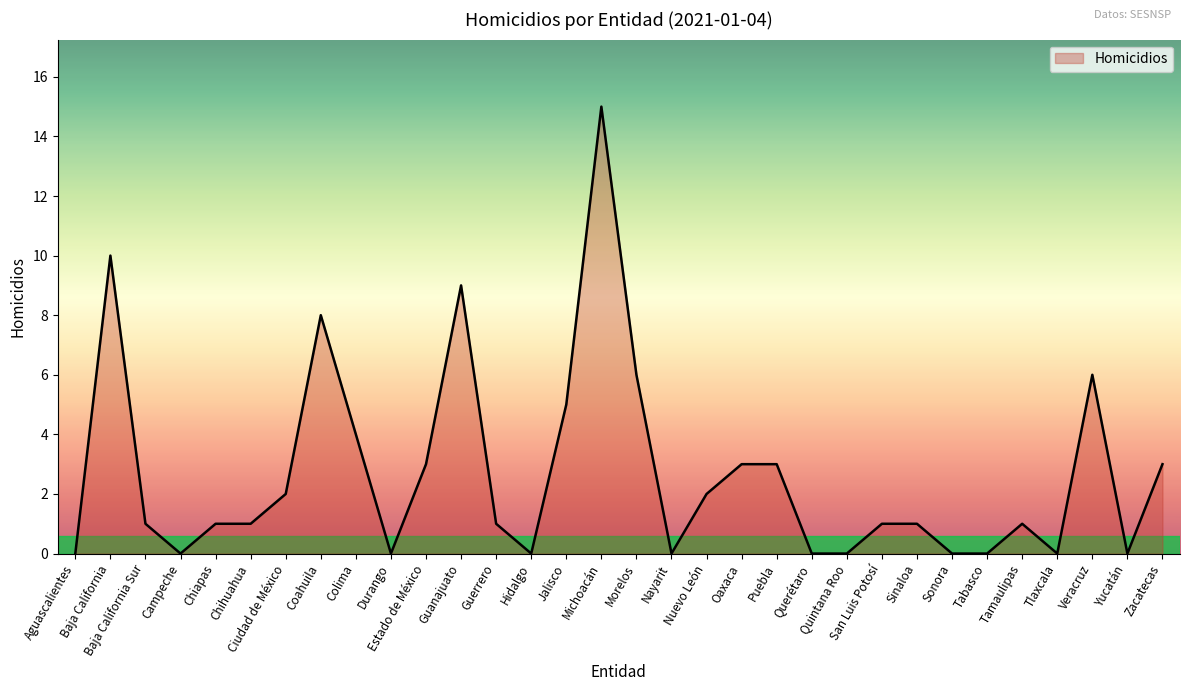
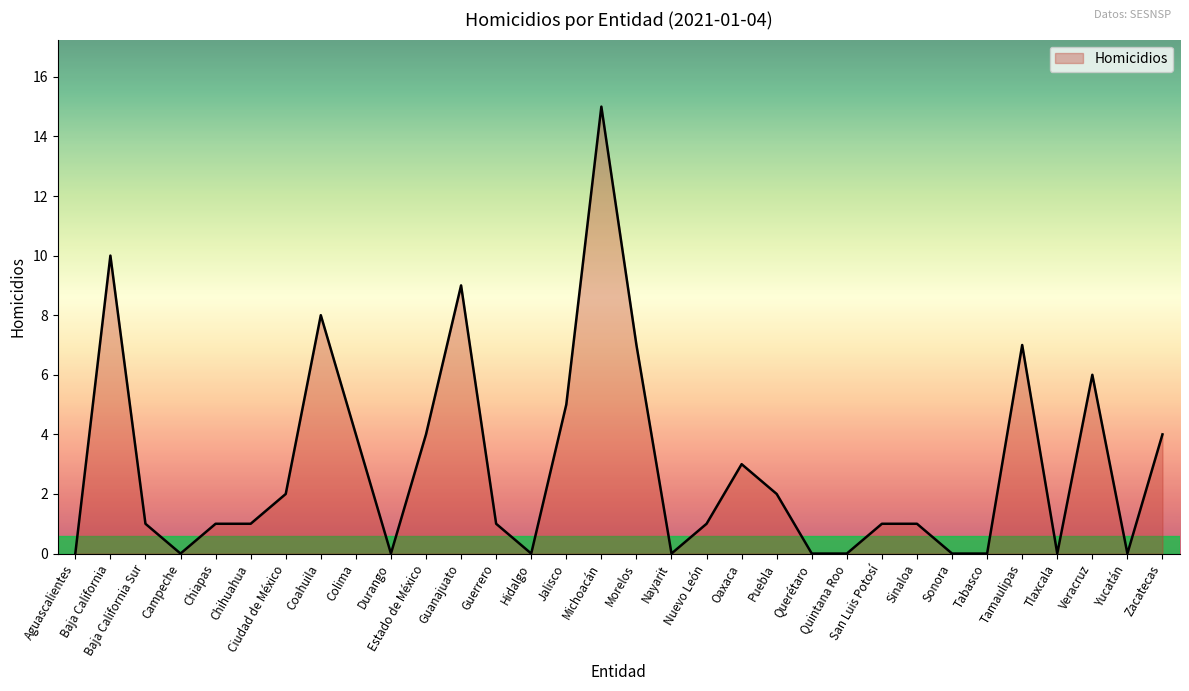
  {
    "Baja California": 10,
    "Baja California Sur": 1,
    "Chiapas": 1,
    "Chihuahua": 1,
    "Ciudad de México": 2,
    "Coahuila": 8,
    "Colima": 4,
-   "Estado de México": 3,
+   "Estado de México": 4,
    "Guanajuato": 9,
    "Guerrero": 1,
    "Jalisco": 5,
    "Michoacán": 15,
-   "Morelos": 6,
-   "Nuevo León": 2,
+   "Morelos": 7,
+   "Nuevo León": 1,
    "Oaxaca": 3,
-   "Puebla": 3,
+   "Puebla": 2,
    "San Luis Potosí": 1,
    "Sinaloa": 1,
-   "Tamaulipas": 1,
+   "Tamaulipas": 7,
    "Veracruz": 6,
-   "Zacatecas": 3
+   "Zacatecas": 4
  }
